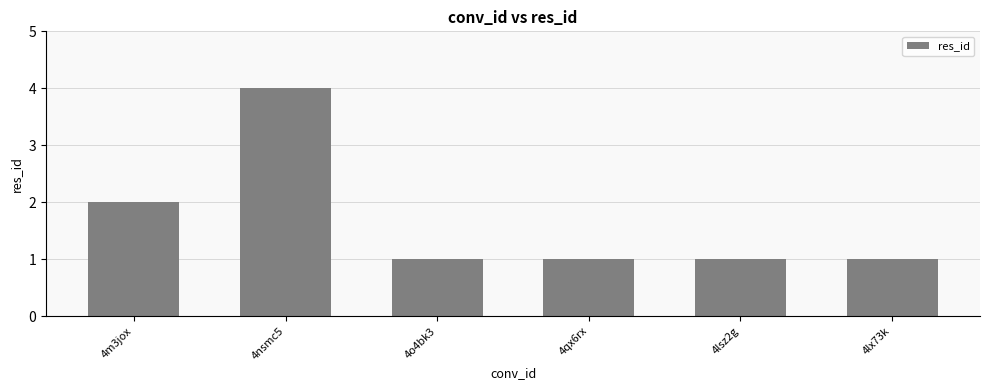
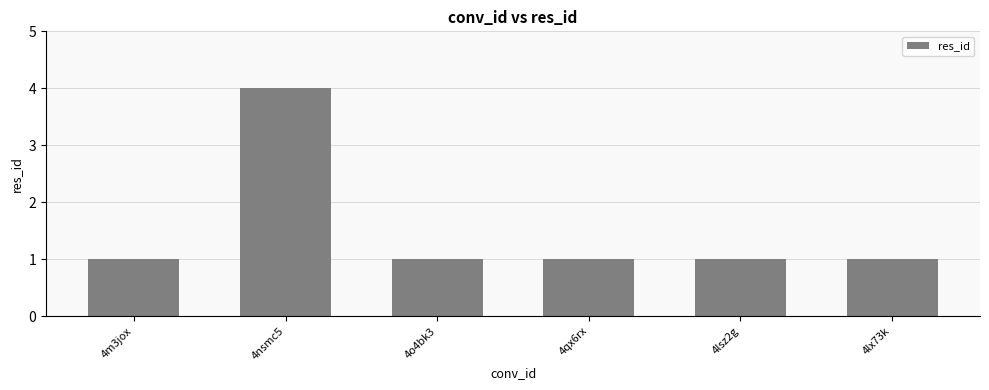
  {
-   "4m3jox": 2,
+   "4m3jox": 1,
    "4nsmc5": 4,
    "4o4bk3": 1,
    "4qx6rx": 1,
    "4lsz2g": 1,
    "4lx73k": 1
  }
